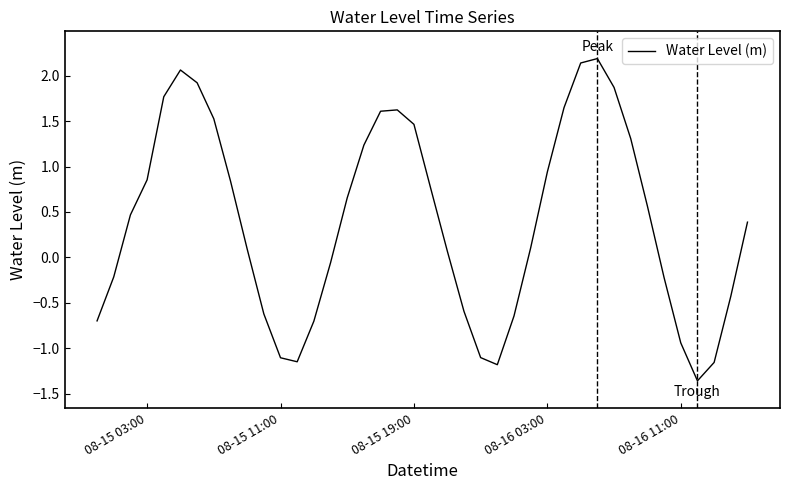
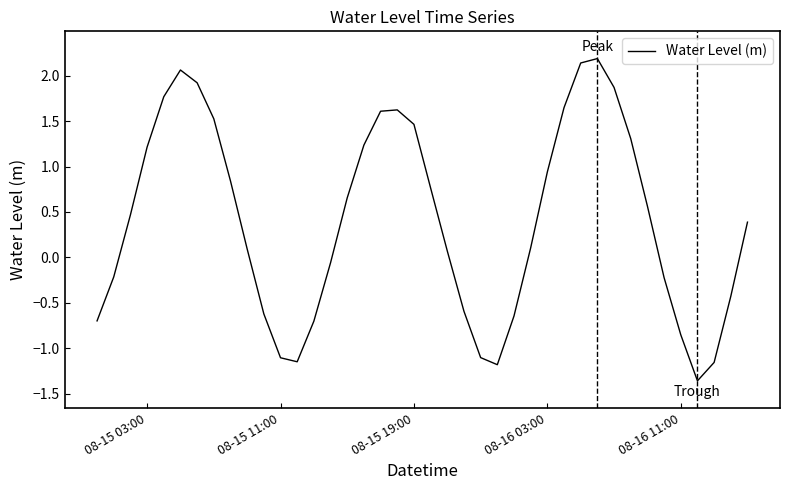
  {
-   "08-15 03:00": 0.9,
+   "08-15 03:00": 1.2,
    "08-15 11:00": -1.1,
    "08-15 19:00": 1.5,
    "08-16 03:00": 0.9,
-   "08-16 11:00": -0.94
+   "08-16 11:00": -0.85
  }
